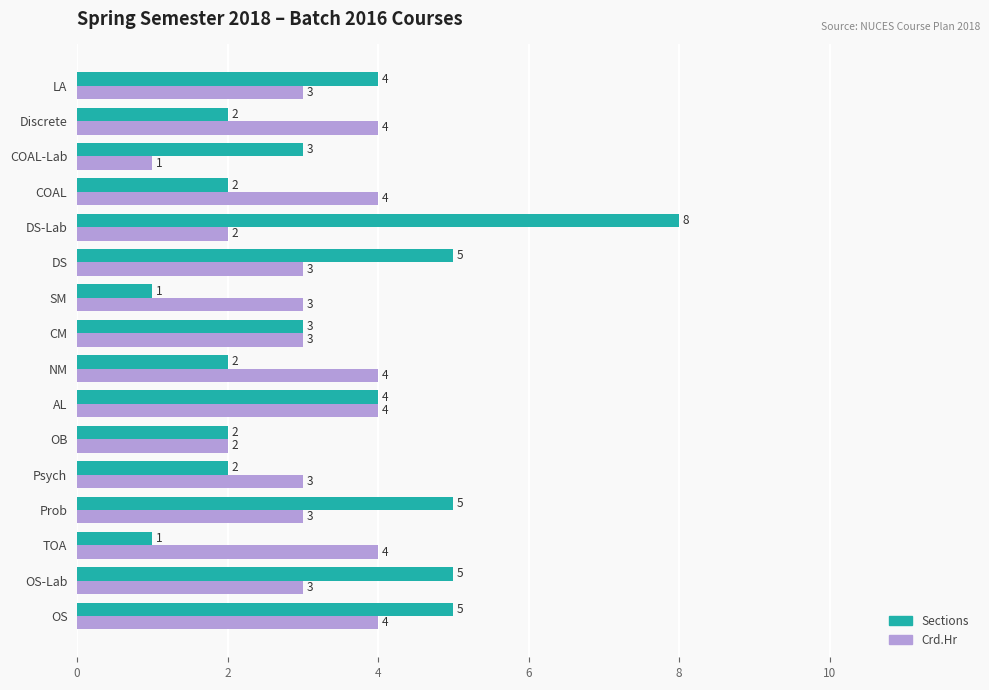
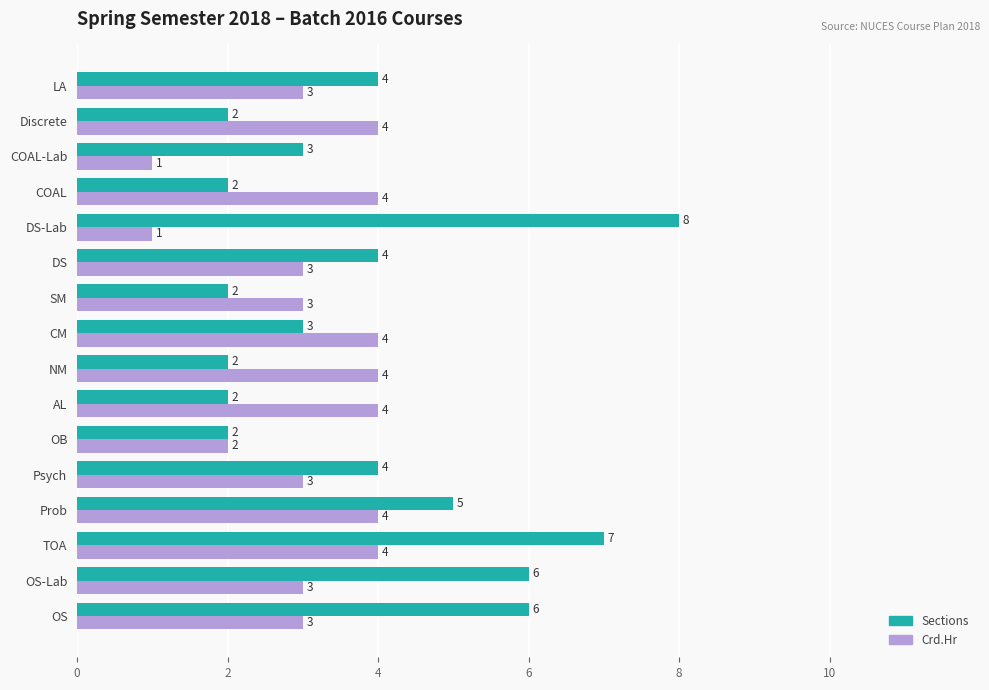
  {
    "Sections": {
      "LA": 4,
      "Discrete": 2,
      "COAL-Lab": 3,
      "COAL": 2,
      "DS-Lab": 8,
-     "DS": 5,
-     "SM": 1,
+     "DS": 4,
+     "SM": 2,
      "CM": 3,
      "NM": 2,
-     "AL": 4,
+     "AL": 2,
      "OB": 2,
-     "Psych": 2,
+     "Psych": 4,
      "Prob": 5,
-     "TOA": 1,
-     "OS-Lab": 5,
-     "OS": 5
+     "TOA": 7,
+     "OS-Lab": 6,
+     "OS": 6
    },
    "Crd.Hr": {
      "LA": 3,
      "Discrete": 4,
      "COAL-Lab": 1,
      "COAL": 4,
-     "DS-Lab": 2,
+     "DS-Lab": 1,
      "DS": 3,
      "SM": 3,
-     "CM": 3,
+     "CM": 4,
      "NM": 4,
      "AL": 4,
      "OB": 2,
      "Psych": 3,
-     "Prob": 3,
+     "Prob": 4,
      "TOA": 4,
      "OS-Lab": 3,
-     "OS": 4
+     "OS": 3
    }
  }
